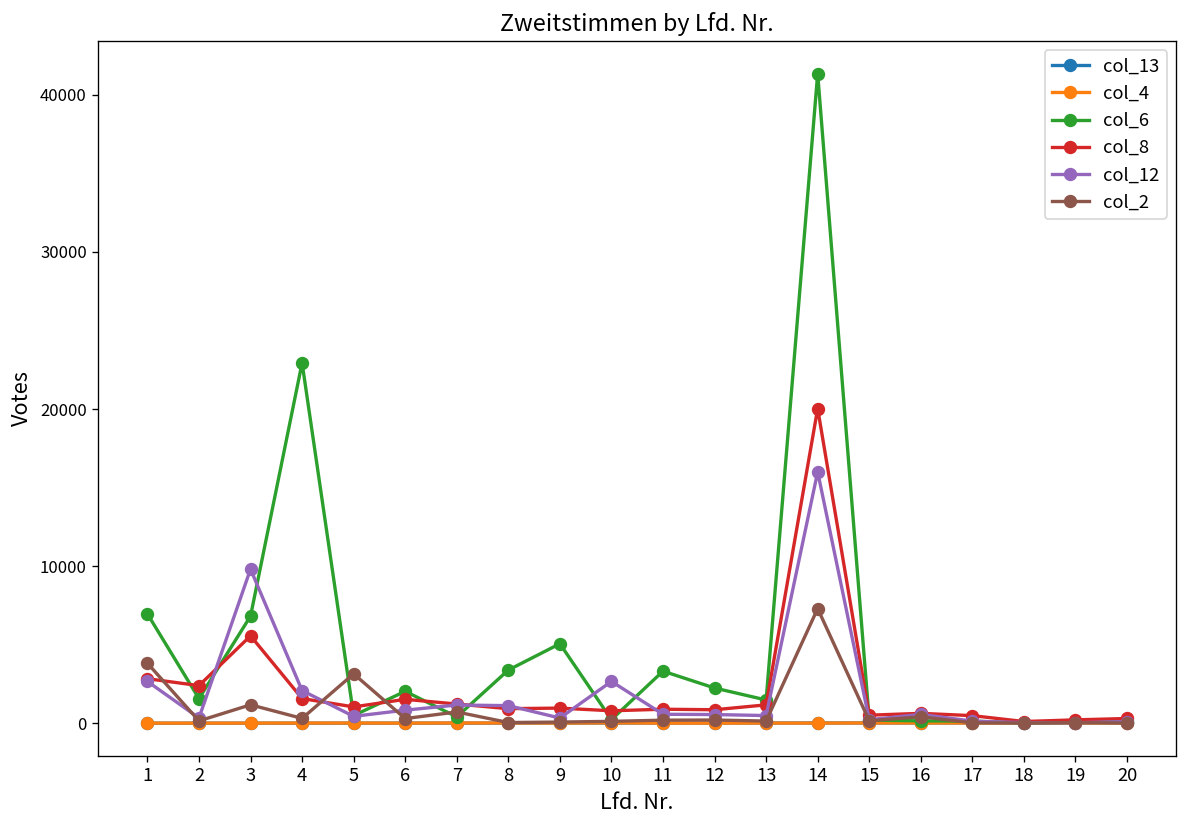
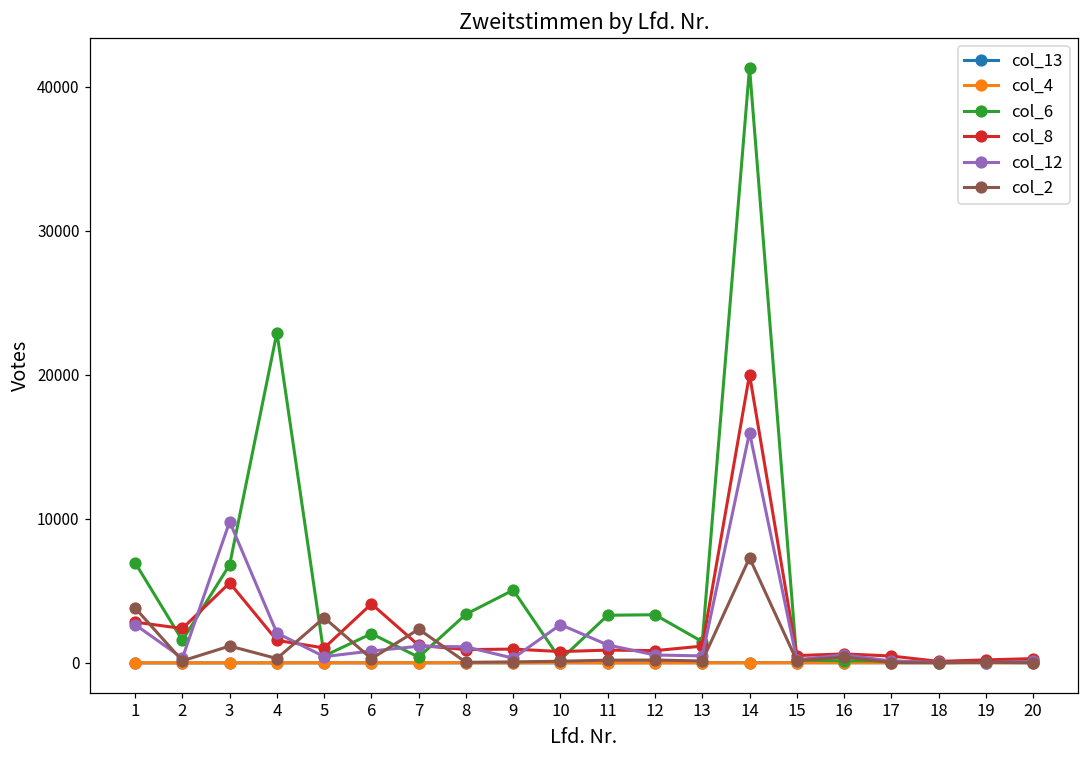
  {
    "col_6": {
      "1": 7000,
      "2": 1600,
      "3": 6800,
      "4": 22900,
      "6": 2000,
      "7": 400,
      "8": 3400,
      "9": 5100,
      "11": 3300,
-     "12": 2200,
+     "12": 3300,
      "13": 1500,
      "14": 41300
    },
    "col_8": {
      "2": 2400,
      "3": 5600,
      "4": 1600,
      "5": 1000,
-     "6": 1500,
+     "6": 4100,
      "9": 1000,
      "10": 800,
      "11": 900,
      "12": 900,
      "13": 1200,
      "14": 20000,
      "15": 500,
      "17": 500
    },
    "col_12": {
      "3": 9800,
      "4": 2100,
      "6": 800,
      "9": 300,
      "10": 2700,
-     "11": 600,
+     "11": 1200,
      "12": 600,
      "13": 500,
      "14": 16000
    },
    "col_2": {
      "1": 3800,
      "3": 1200,
      "4": 300,
      "5": 3100,
      "6": 300,
-     "7": 700,
+     "7": 2300,
      "14": 7300
    }
  }
